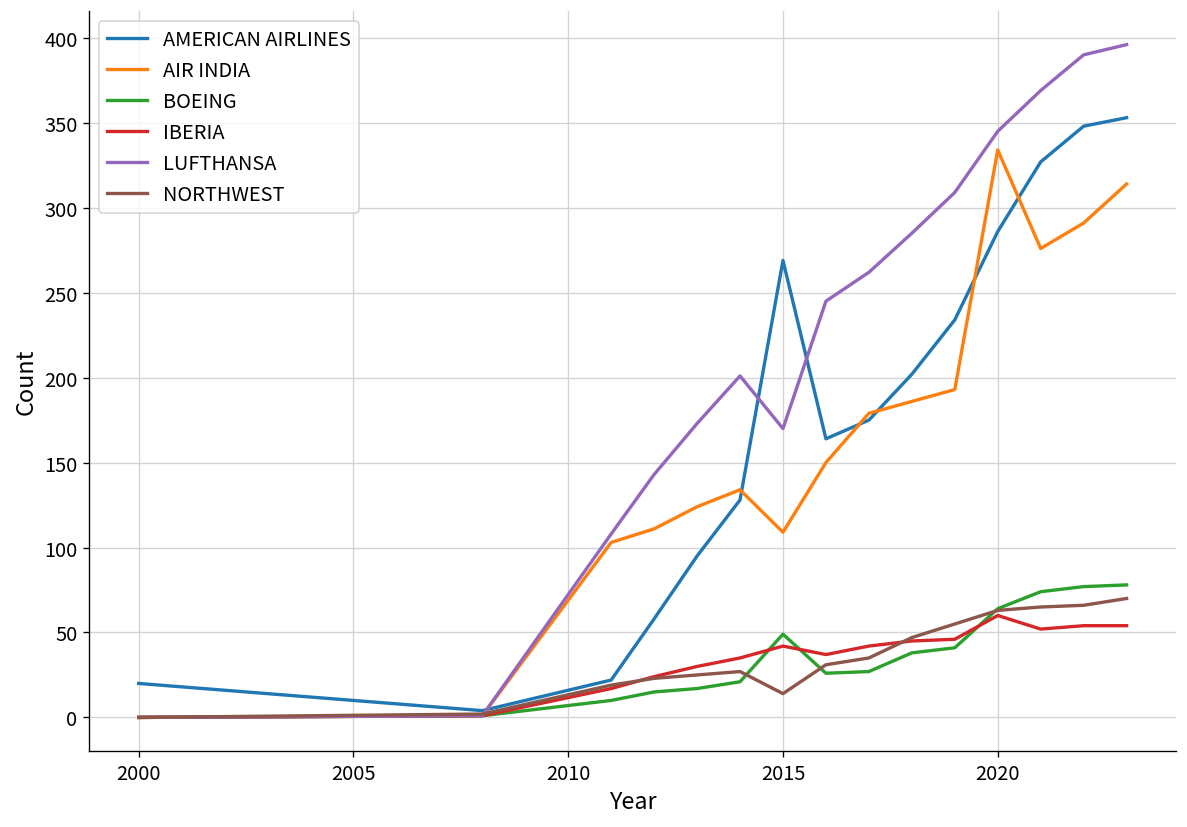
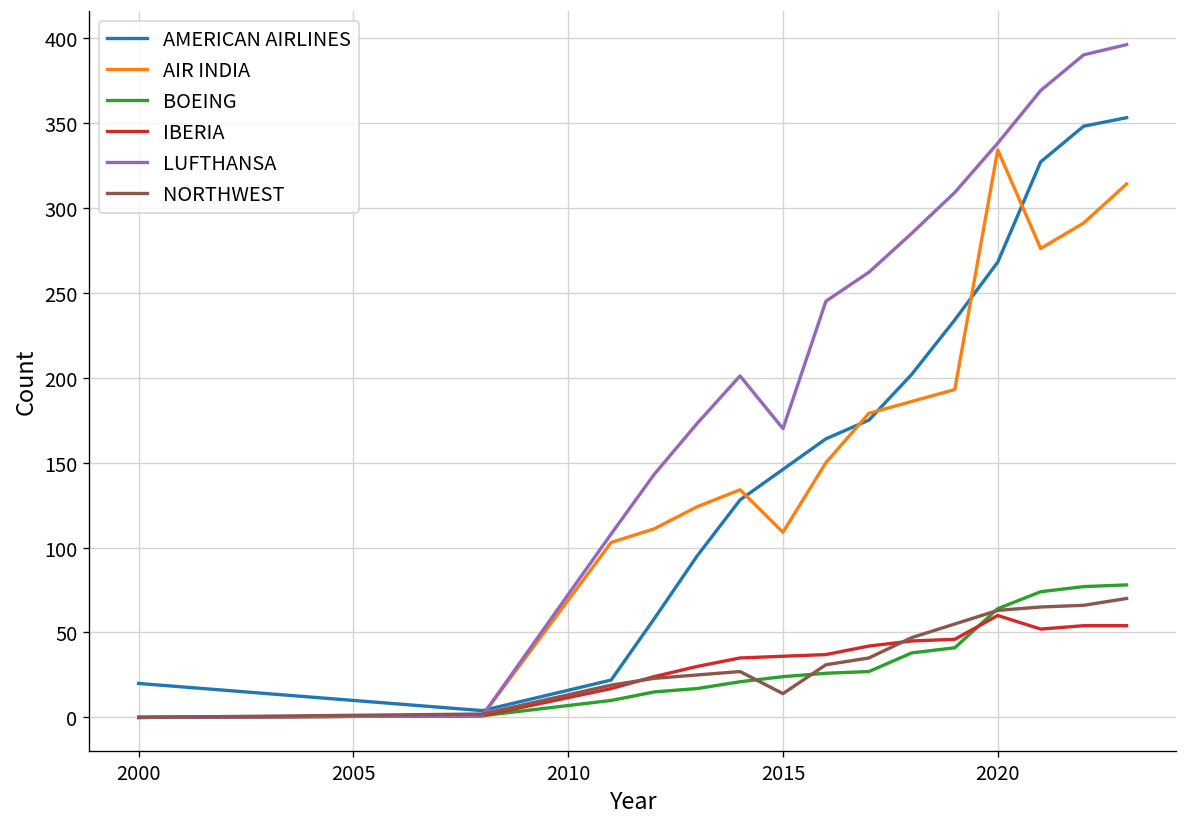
  {
    "AMERICAN AIRLINES": {
      "2000": 20,
-     "2015": 269,
-     "2020": 286
+     "2015": 146,
+     "2020": 268
    },
    "AIR INDIA": {
      "2015": 109,
      "2020": 334
    },
    "BOEING": {
-     "2015": 49
+     "2015": 24
    },
    "IBERIA": {
-     "2015": 42,
+     "2015": 36,
      "2020": 60
    },
    "LUFTHANSA": {
      "2015": 170,
-     "2020": 345
+     "2020": 338
    },
    "NORTHWEST": {
      "2015": 14
    }
  }
